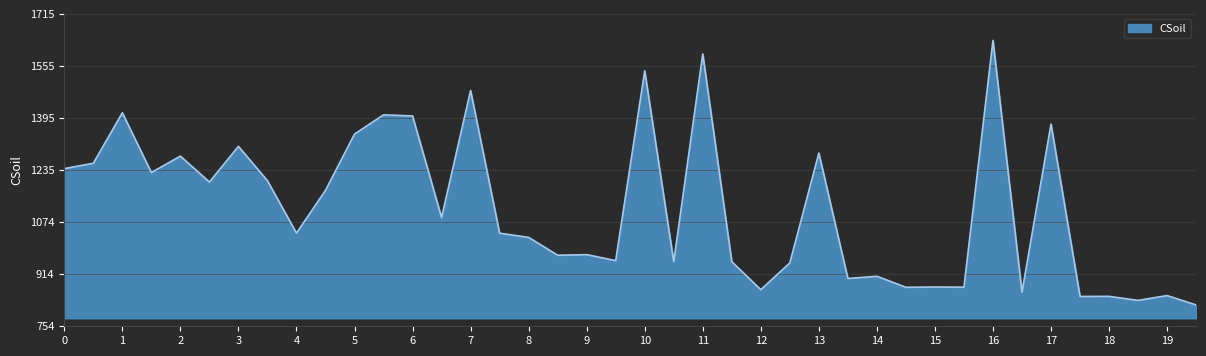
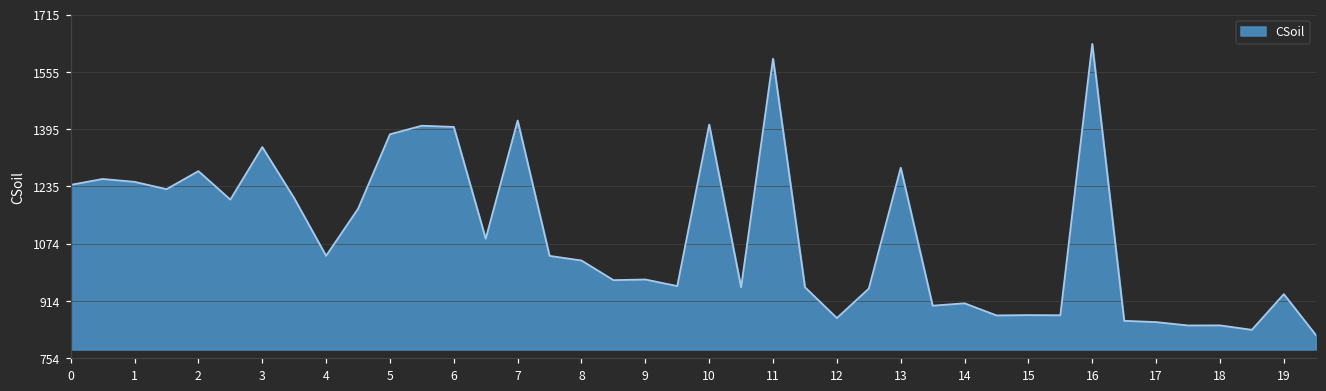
  {
    "0": 1240,
-   "1": 1410,
+   "1": 1250,
    "2": 1280,
-   "3": 1310,
+   "3": 1350,
    "4": 1040,
-   "5": 1350,
+   "5": 1380,
    "6": 1400,
-   "7": 1480,
+   "7": 1420,
    "8": 1030,
    "9": 980,
-   "10": 1540,
+   "10": 1410,
    "11": 1590,
    "12": 870,
    "13": 1290,
    "14": 910,
    "15": 880,
    "16": 1630,
-   "17": 1380,
+   "17": 860,
    "18": 850,
-   "19": 850
+   "19": 930
  }
